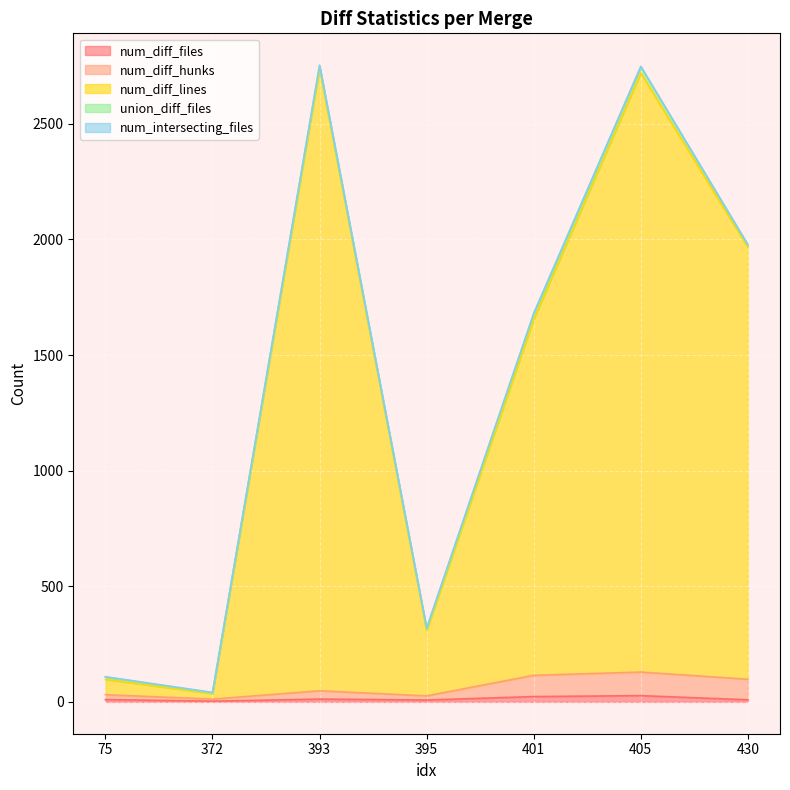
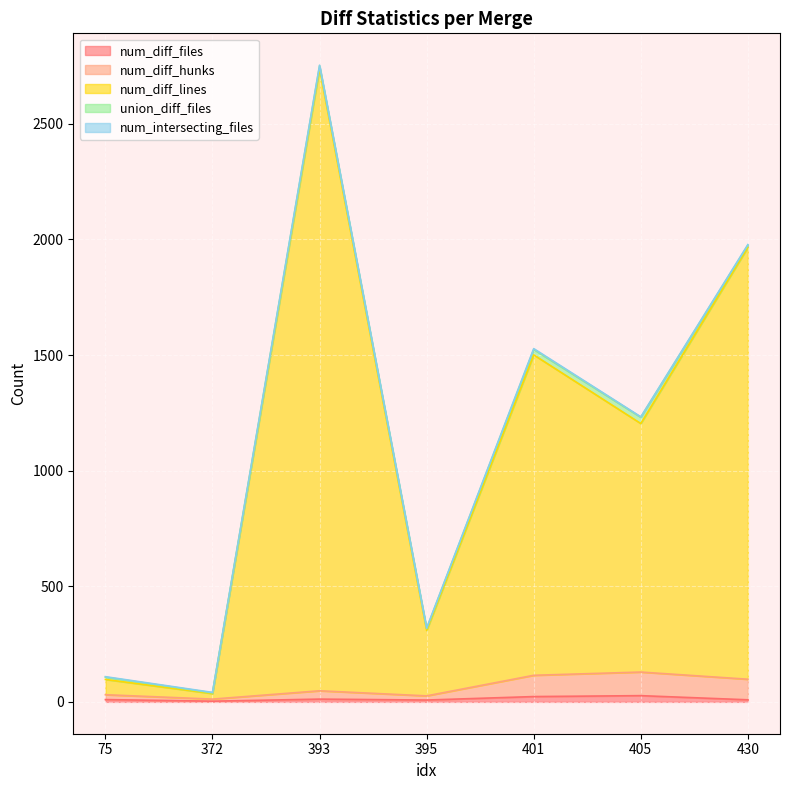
  {
    "num_diff_lines": {
      "393": 2690,
-     "401": 1540,
-     "405": 2590
+     "401": 1390,
+     "405": 1080
    }
  }
